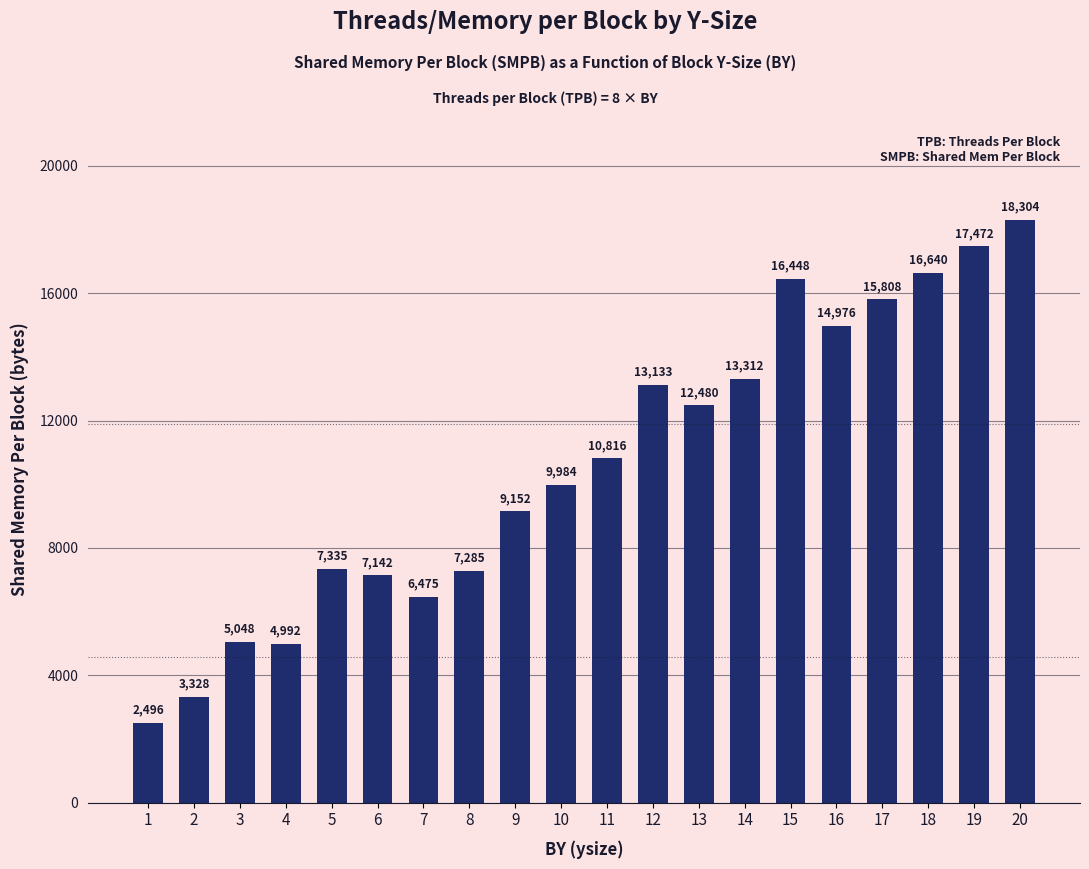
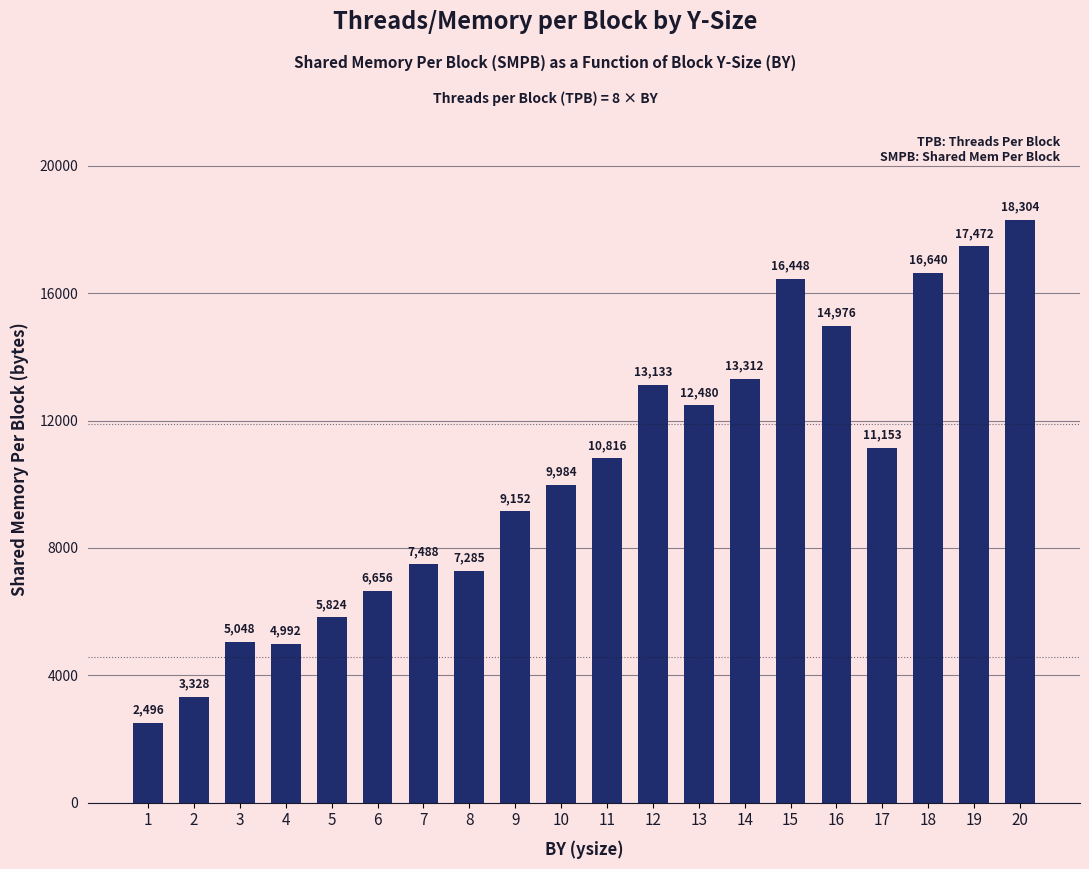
  {
    "1": "2,496",
    "2": "3,328",
    "3": "5,048",
    "4": "4,992",
-   "5": "7,335",
-   "6": "7,142",
-   "7": "6,475",
+   "5": "5,824",
+   "6": "6,656",
+   "7": "7,488",
    "8": "7,285",
    "9": "9,152",
    "10": "9,984",
    "11": "10,816",
    "12": "13,133",
    "13": "12,480",
    "14": "13,312",
    "15": "16,448",
    "16": "14,976",
-   "17": "15,808",
+   "17": "11,153",
    "18": "16,640",
    "19": "17,472",
    "20": "18,304"
  }
